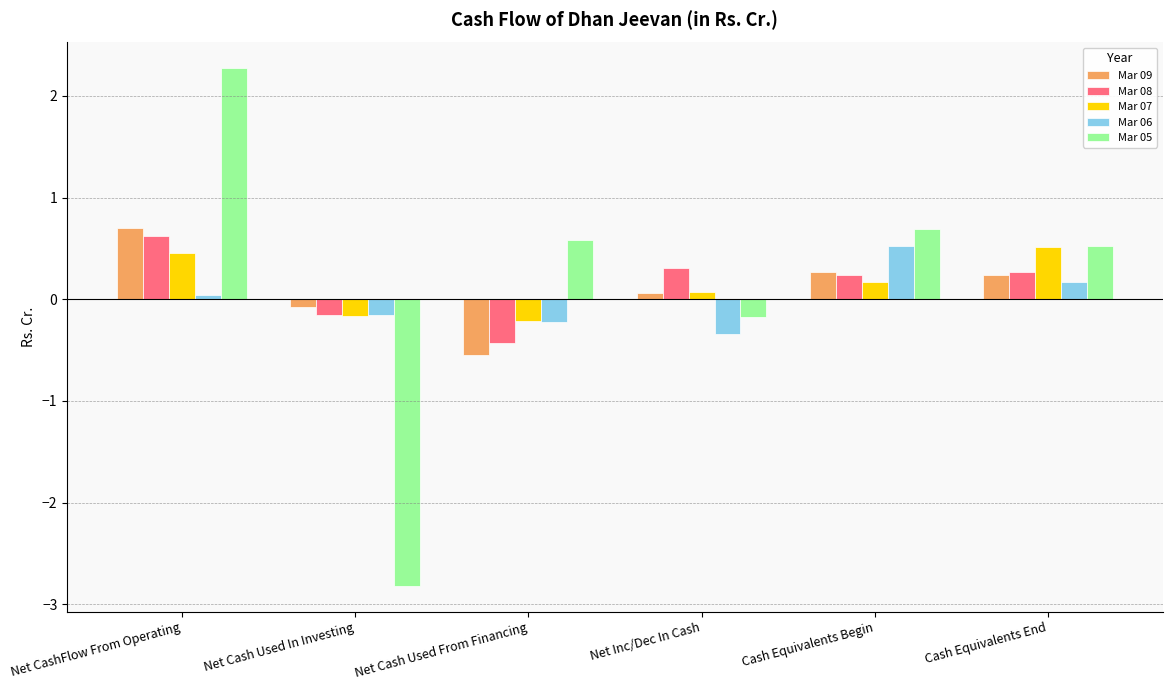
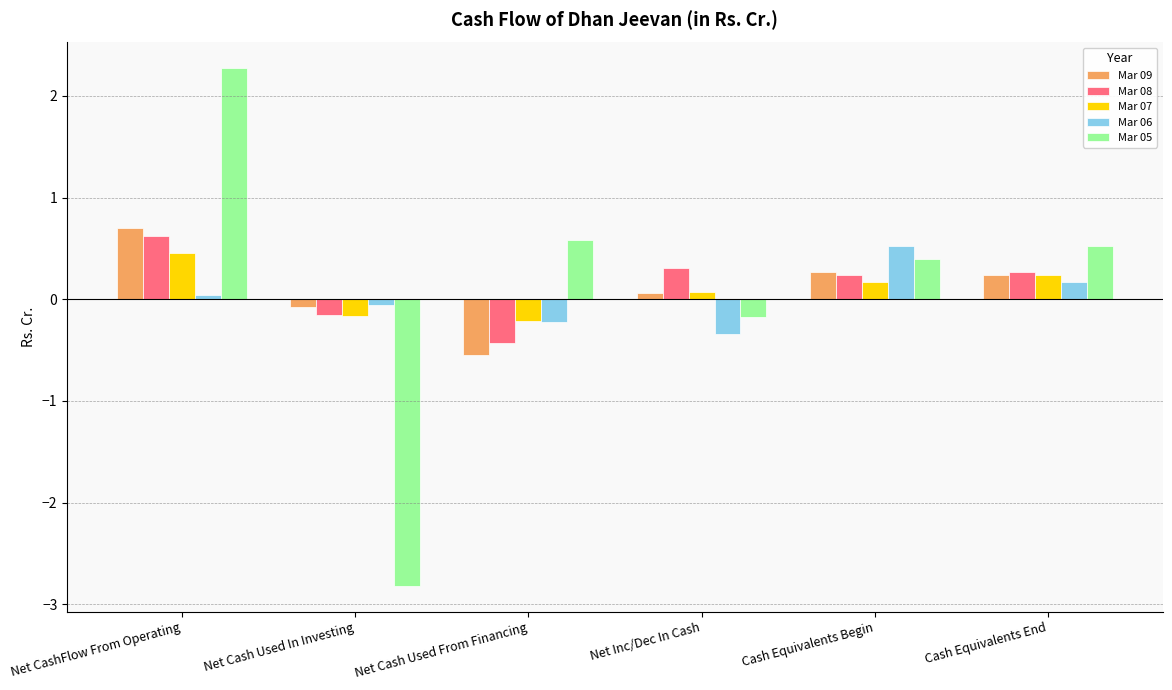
  {
    "Mar 09": {
      "Net CashFlow From Operating": 0.70,
      "Net Cash Used In Investing": -0.08,
      "Net Cash Used From Financing": -0.55,
      "Net Inc/Dec In Cash": 0.06,
      "Cash Equivalents Begin": 0.27,
      "Cash Equivalents End": 0.24
    },
    "Mar 08": {
      "Net CashFlow From Operating": 0.62,
      "Net Cash Used In Investing": -0.16,
      "Net Cash Used From Financing": -0.43,
      "Net Inc/Dec In Cash": 0.31,
      "Cash Equivalents Begin": 0.24,
      "Cash Equivalents End": 0.27
    },
    "Mar 07": {
      "Net CashFlow From Operating": 0.45,
      "Net Cash Used In Investing": -0.17,
      "Net Cash Used From Financing": -0.21,
      "Net Inc/Dec In Cash": 0.07,
      "Cash Equivalents Begin": 0.17,
-     "Cash Equivalents End": 0.51
+     "Cash Equivalents End": 0.24
    },
    "Mar 06": {
      "Net CashFlow From Operating": 0.04,
-     "Net Cash Used In Investing": -0.16,
+     "Net Cash Used In Investing": -0.06,
      "Net Cash Used From Financing": -0.22,
      "Net Inc/Dec In Cash": -0.34,
      "Cash Equivalents Begin": 0.52,
      "Cash Equivalents End": 0.17
    },
    "Mar 05": {
      "Net CashFlow From Operating": 2.27,
      "Net Cash Used In Investing": -2.82,
      "Net Cash Used From Financing": 0.58,
      "Net Inc/Dec In Cash": -0.18,
-     "Cash Equivalents Begin": 0.69,
+     "Cash Equivalents Begin": 0.40,
      "Cash Equivalents End": 0.52
    }
  }
